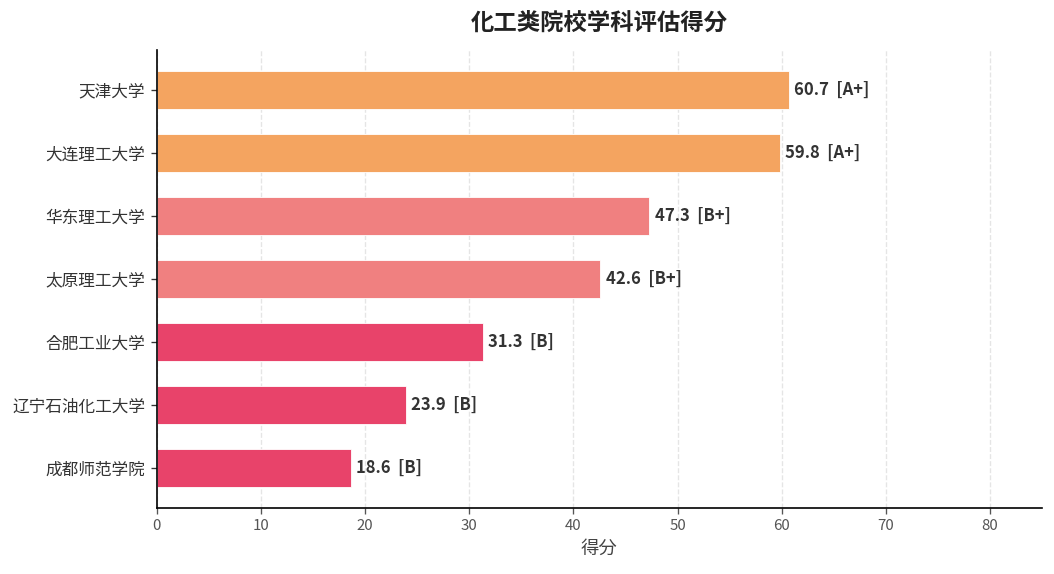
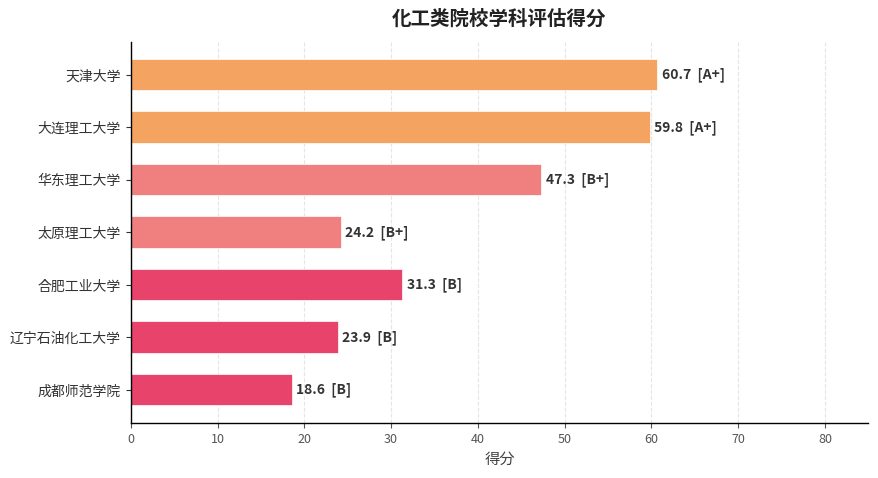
  {
    "天津大学": 60.7,
    "大连理工大学": 59.8,
    "华东理工大学": 47.3,
-   "太原理工大学": 42.6,
+   "太原理工大学": 24.2,
    "合肥工业大学": 31.3,
    "辽宁石油化工大学": 23.9,
    "成都师范学院": 18.6
  }
